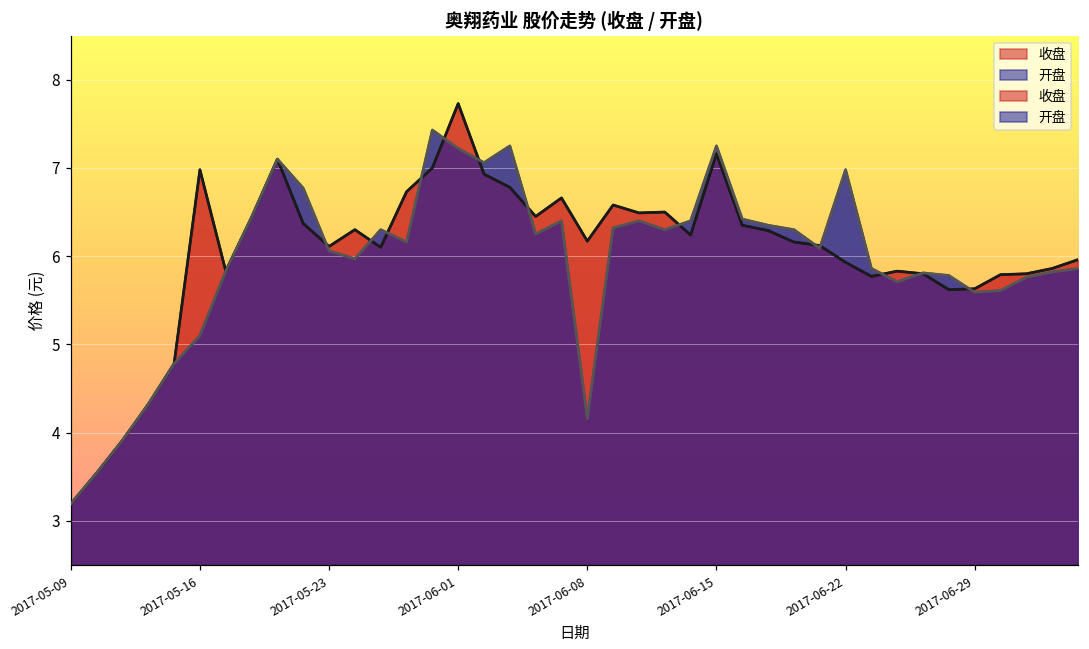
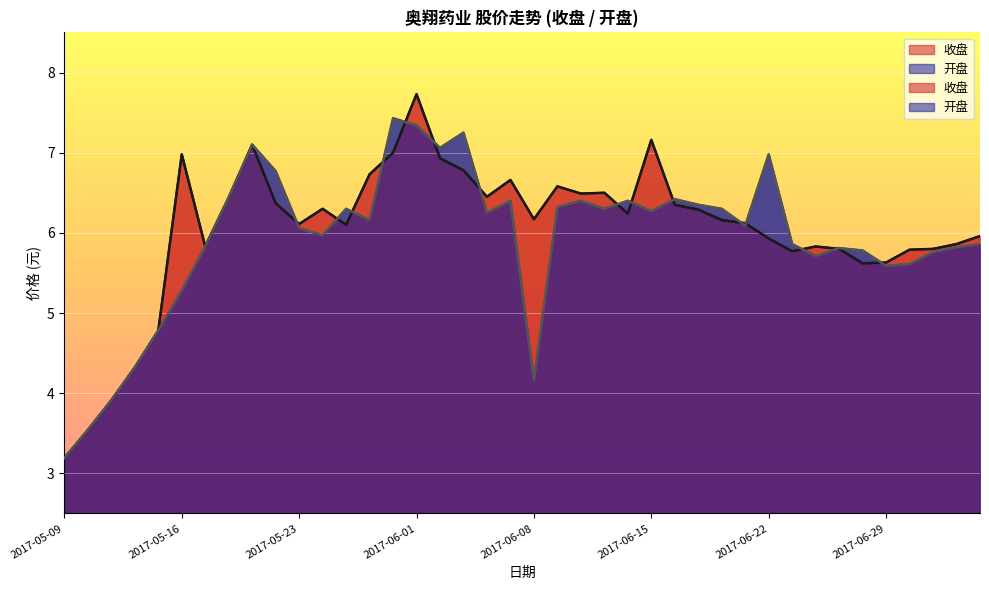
  {
    "收盘": {
      "2017-05-16": 7.0,
      "2017-05-23": 6.1,
      "2017-06-01": 7.7,
      "2017-06-08": 6.2,
      "2017-06-15": 7.2,
      "2017-06-22": 5.9,
      "2017-06-29": 5.6
    },
    "开盘": {
-     "2017-05-16": 5.1,
+     "2017-05-16": 5.3,
      "2017-05-23": 6.1,
-     "2017-06-01": 7.2,
+     "2017-06-01": 7.3,
      "2017-06-08": 4.2,
-     "2017-06-15": 7.3,
+     "2017-06-15": 6.3,
      "2017-06-22": 7.0,
      "2017-06-29": 5.6
    }
  }
